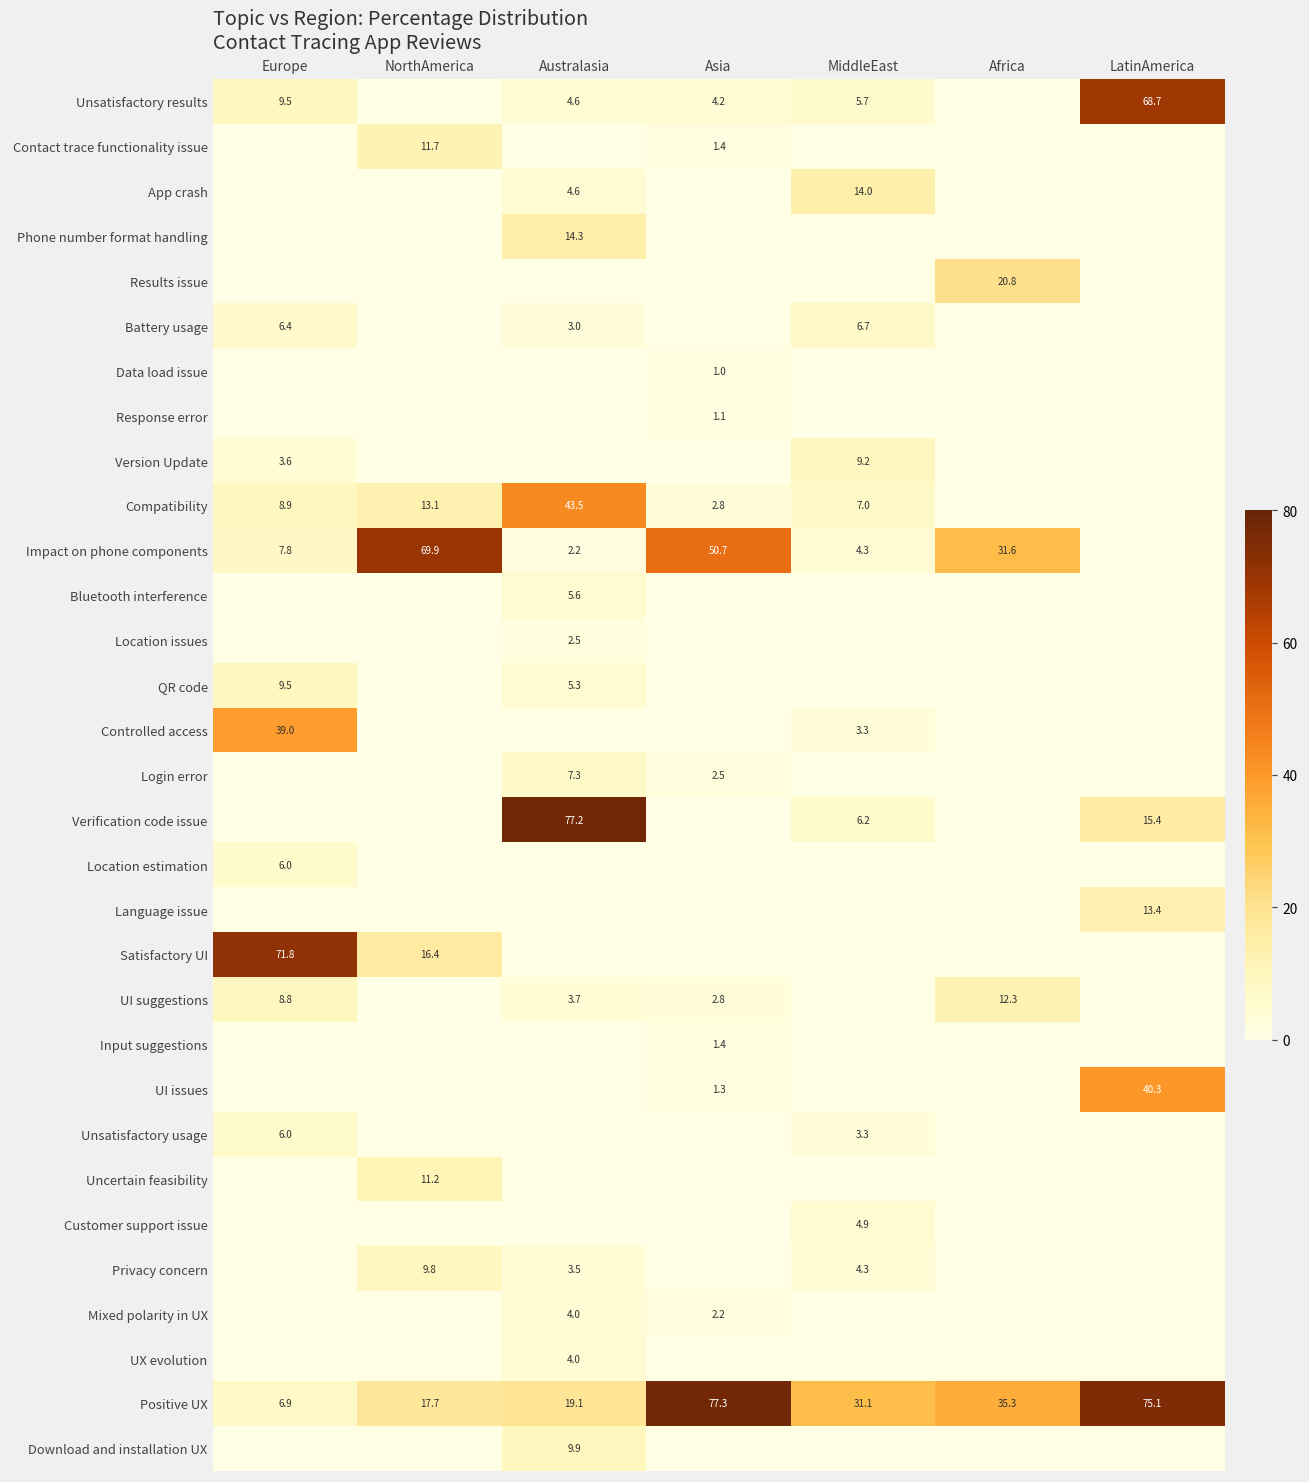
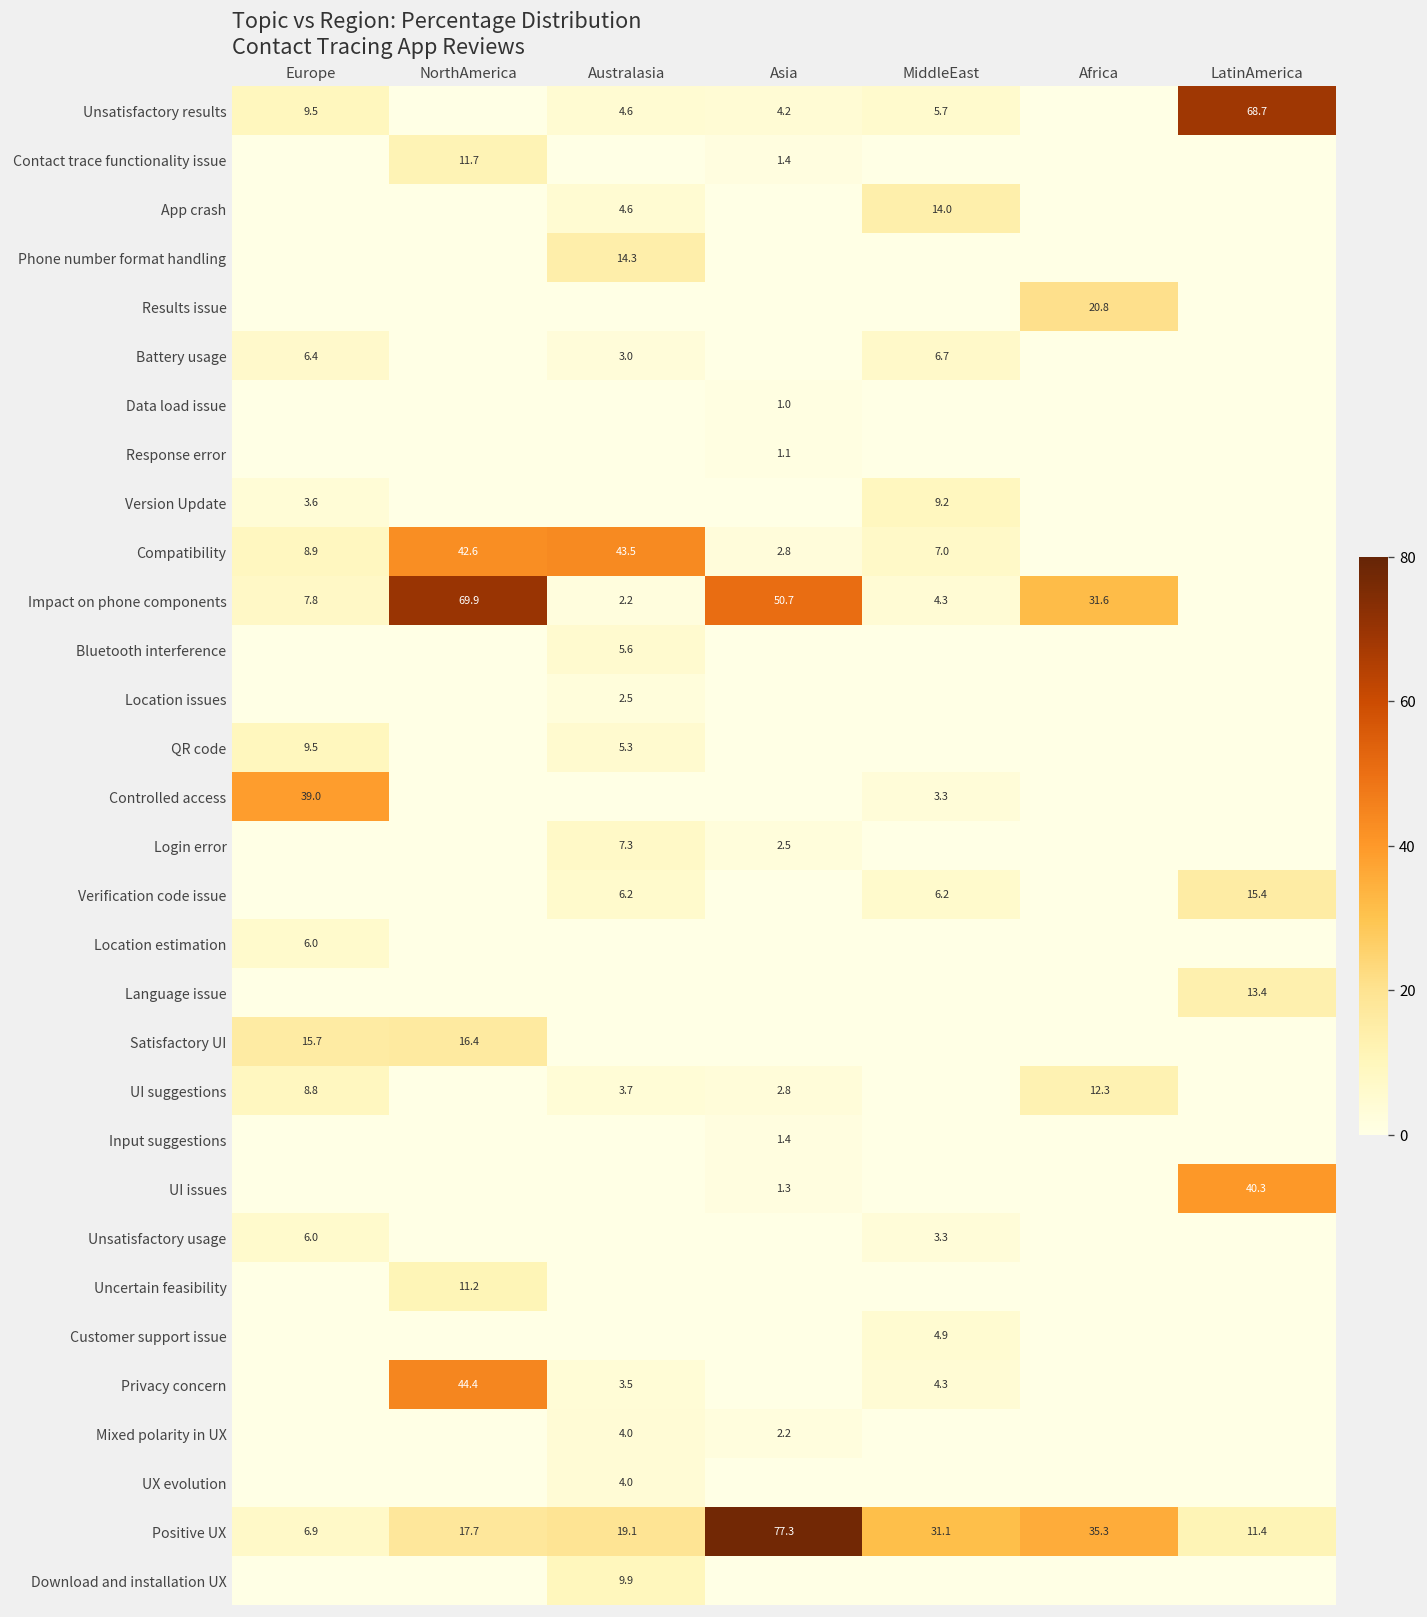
  {
    "Unsatisfactory results": {
      "Europe": 9.5,
      "Australasia": 4.6,
      "Asia": 4.2,
      "MiddleEast": 5.7,
      "LatinAmerica": 68.7
    },
    "Contact trace functionality issue": {
      "NorthAmerica": 11.7,
      "Asia": 1.4
    },
    "App crash": {
      "Australasia": 4.6,
      "MiddleEast": 14.0
    },
    "Phone number format handling": {
      "Australasia": 14.3
    },
    "Results issue": {
      "Africa": 20.8
    },
    "Battery usage": {
      "Europe": 6.4,
      "Australasia": 3.0,
      "MiddleEast": 6.7
    },
    "Data load issue": {
      "Asia": 1.0
    },
    "Response error": {
      "Asia": 1.1
    },
    "Version Update": {
      "Europe": 3.6,
      "MiddleEast": 9.2
    },
    "Compatibility": {
      "Europe": 8.9,
-     "NorthAmerica": 13.1,
+     "NorthAmerica": 42.6,
      "Australasia": 43.5,
      "Asia": 2.8,
      "MiddleEast": 7.0
    },
    "Impact on phone components": {
      "Europe": 7.8,
      "NorthAmerica": 69.9,
      "Australasia": 2.2,
      "Asia": 50.7,
      "MiddleEast": 4.3,
      "Africa": 31.6
    },
    "Bluetooth interference": {
      "Australasia": 5.6
    },
    "Location issues": {
      "Australasia": 2.5
    },
    "QR code": {
      "Europe": 9.5,
      "Australasia": 5.3
    },
    "Controlled access": {
      "Europe": 39.0,
      "MiddleEast": 3.3
    },
    "Login error": {
      "Australasia": 7.3,
      "Asia": 2.5
    },
    "Verification code issue": {
-     "Australasia": 77.2,
+     "Australasia": 6.2,
      "MiddleEast": 6.2,
      "LatinAmerica": 15.4
    },
    "Location estimation": {
      "Europe": 6.0
    },
    "Language issue": {
      "LatinAmerica": 13.4
    },
    "Satisfactory UI": {
-     "Europe": 71.8,
+     "Europe": 15.7,
      "NorthAmerica": 16.4
    },
    "UI suggestions": {
      "Europe": 8.8,
      "Australasia": 3.7,
      "Asia": 2.8,
      "Africa": 12.3
    },
    "Input suggestions": {
      "Asia": 1.4
    },
    "UI issues": {
      "Asia": 1.3,
      "LatinAmerica": 40.3
    },
    "Unsatisfactory usage": {
      "Europe": 6.0,
      "MiddleEast": 3.3
    },
    "Uncertain feasibility": {
      "NorthAmerica": 11.2
    },
    "Customer support issue": {
      "MiddleEast": 4.9
    },
    "Privacy concern": {
-     "NorthAmerica": 9.8,
+     "NorthAmerica": 44.4,
      "Australasia": 3.5,
      "MiddleEast": 4.3
    },
    "Mixed polarity in UX": {
      "Australasia": 4.0,
      "Asia": 2.2
    },
    "UX evolution": {
      "Australasia": 4.0
    },
    "Positive UX": {
      "Europe": 6.9,
      "NorthAmerica": 17.7,
      "Australasia": 19.1,
      "Asia": 77.3,
      "MiddleEast": 31.1,
      "Africa": 35.3,
-     "LatinAmerica": 75.1
+     "LatinAmerica": 11.4
    },
    "Download and installation UX": {
      "Australasia": 9.9
    }
  }
